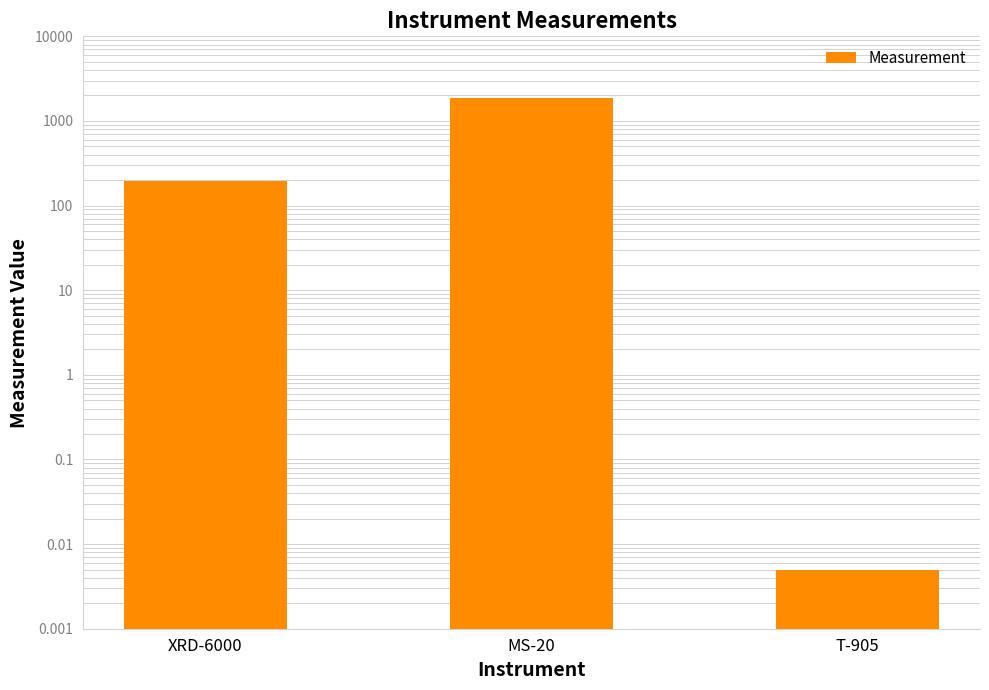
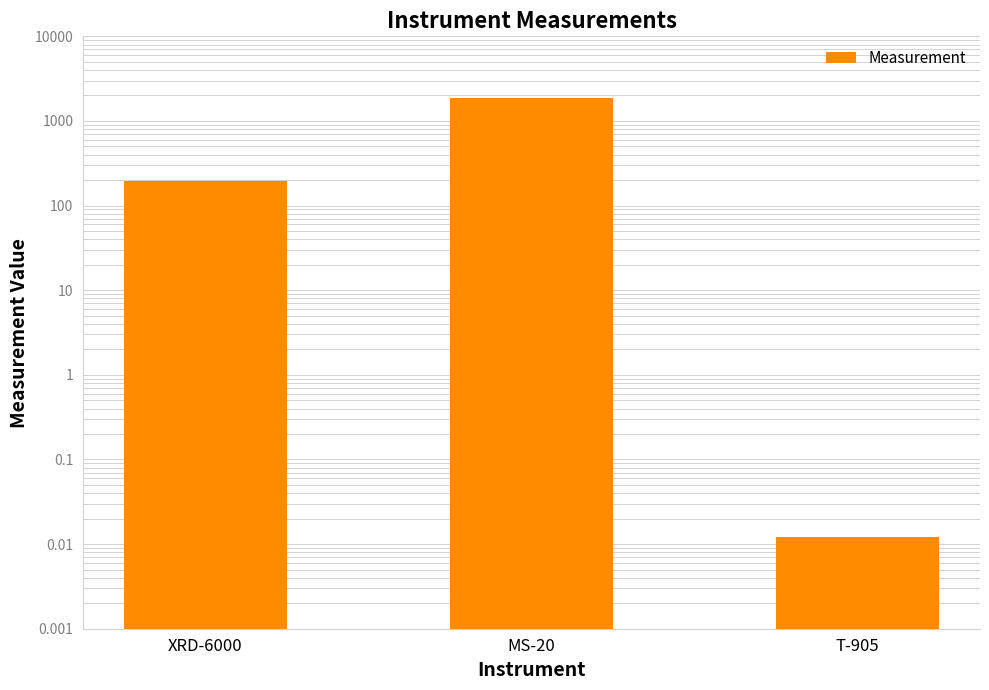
  {
    "XRD-6000": 190,
    "MS-20": 1900,
-   "T-905": 0.005
+   "T-905": 0.012
  }
